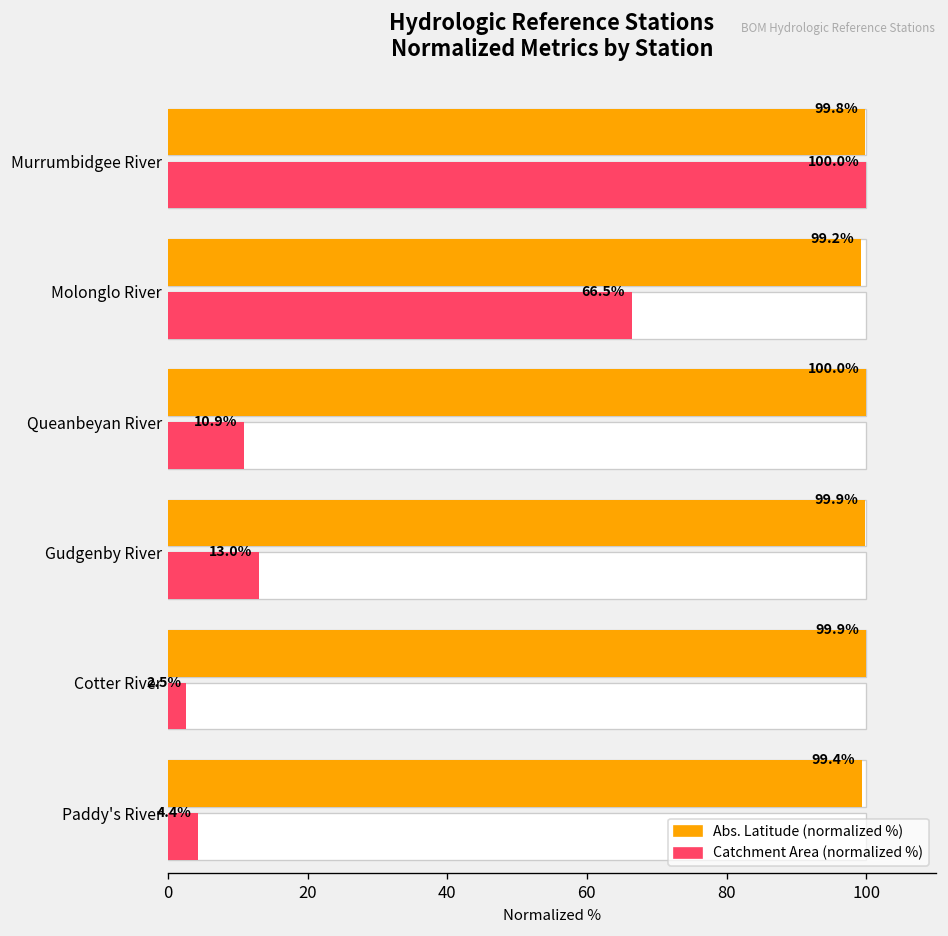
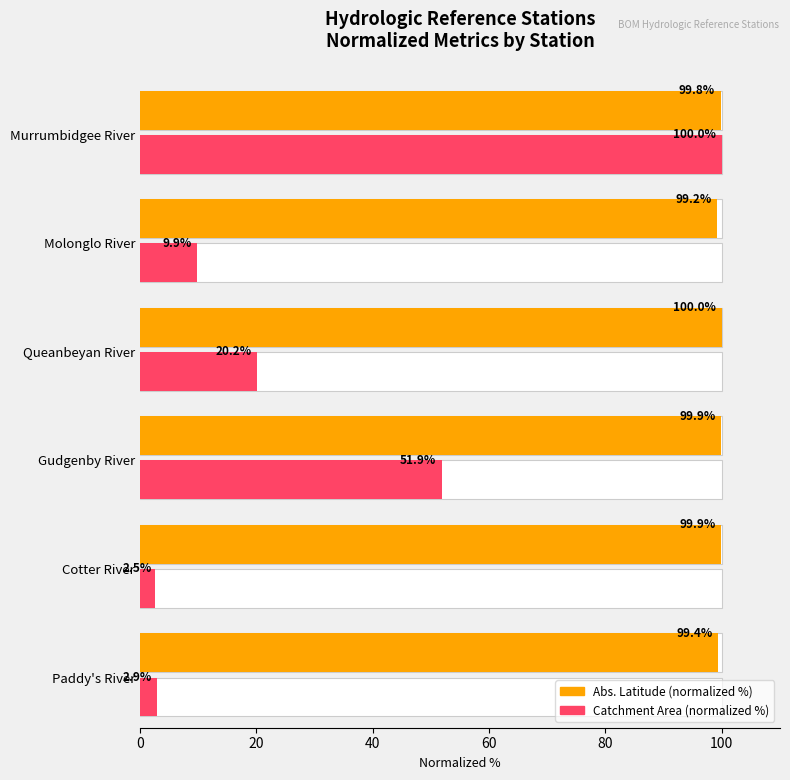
  {
    "Abs. Latitude (normalized %)": {
      "Murrumbidgee River": "99.8%",
      "Queanbeyan River": "100.0%",
      "Gudgenby River": "99.9%",
      "Cotter River": "99.9%"
    },
    "Catchment Area (normalized %)": {
      "Murrumbidgee River": "100.0%",
-     "Molonglo River": "66.5%",
-     "Queanbeyan River": "10.9%",
-     "Gudgenby River": "13.0%",
-     "Paddy's River": "4.4%"
+     "Molonglo River": "9.9%",
+     "Queanbeyan River": "20.2%",
+     "Gudgenby River": "51.9%",
+     "Paddy's River": "2.9%"
    }
  }
